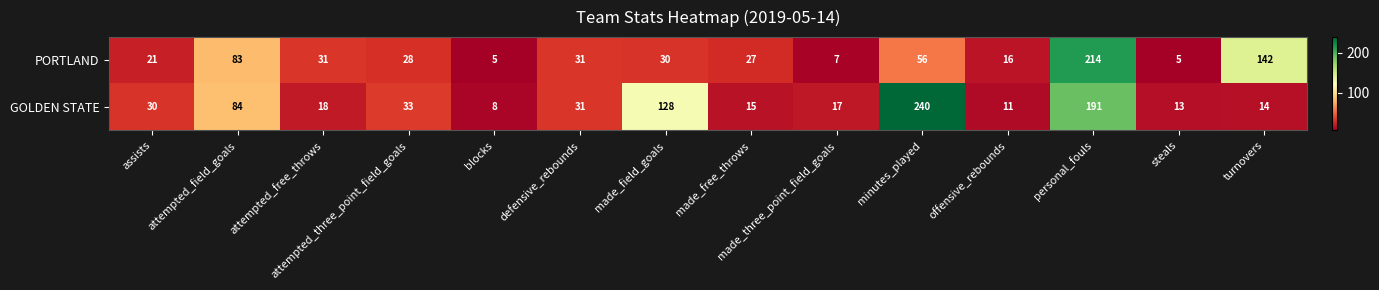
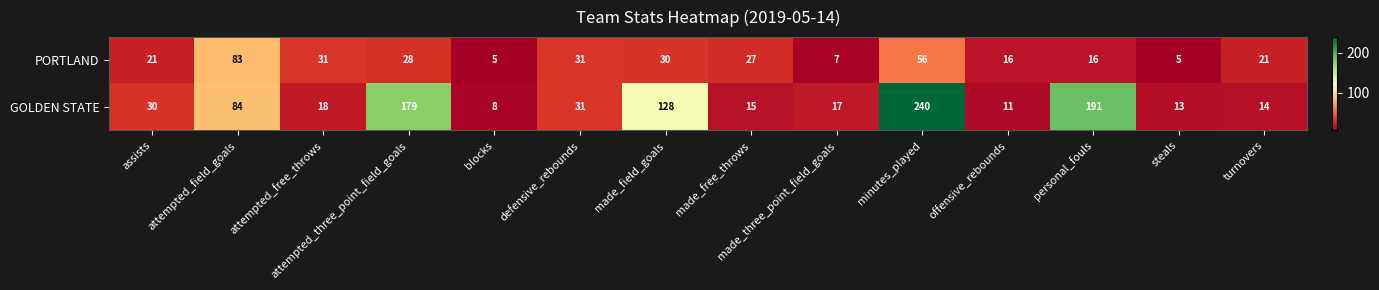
  {
    "PORTLAND": {
      "assists": 21,
      "attempted_field_goals": 83,
      "attempted_free_throws": 31,
      "attempted_three_point_field_goals": 28,
      "blocks": 5,
      "defensive_rebounds": 31,
      "made_field_goals": 30,
      "made_free_throws": 27,
      "made_three_point_field_goals": 7,
      "minutes_played": 56,
      "offensive_rebounds": 16,
-     "personal_fouls": 214,
+     "personal_fouls": 16,
      "steals": 5,
-     "turnovers": 142
+     "turnovers": 21
    },
    "GOLDEN STATE": {
      "assists": 30,
      "attempted_field_goals": 84,
      "attempted_free_throws": 18,
-     "attempted_three_point_field_goals": 33,
+     "attempted_three_point_field_goals": 179,
      "blocks": 8,
      "defensive_rebounds": 31,
      "made_field_goals": 128,
      "made_free_throws": 15,
      "made_three_point_field_goals": 17,
      "minutes_played": 240,
      "offensive_rebounds": 11,
      "personal_fouls": 191,
      "steals": 13,
      "turnovers": 14
    }
  }
